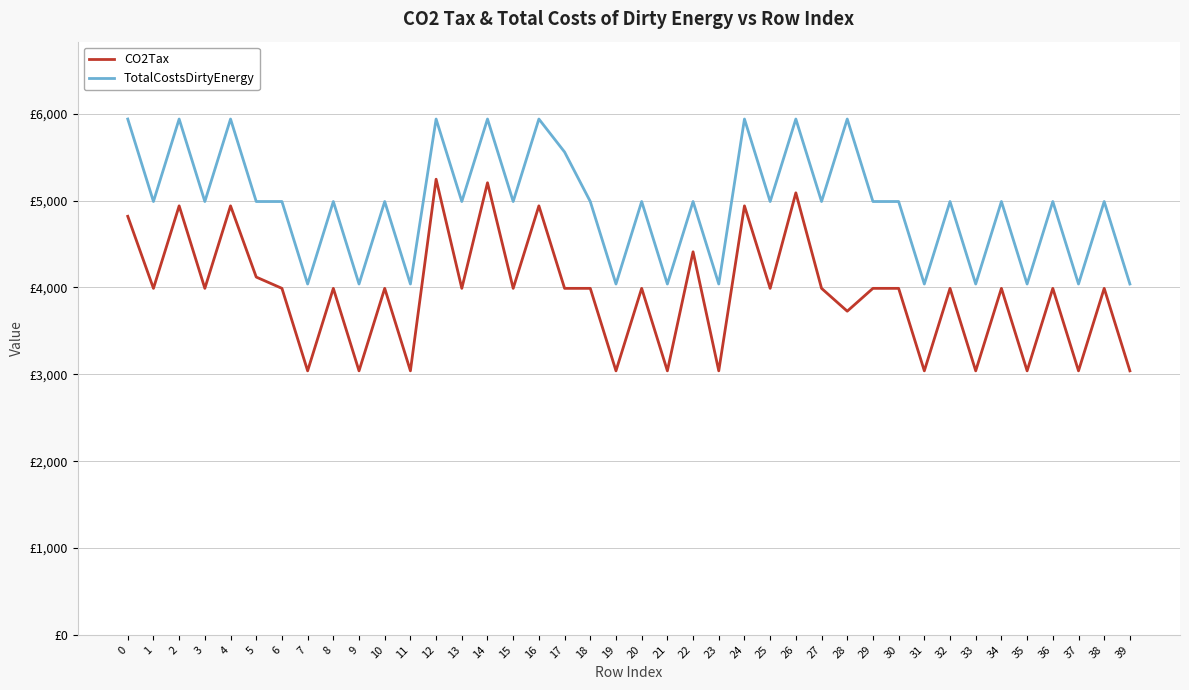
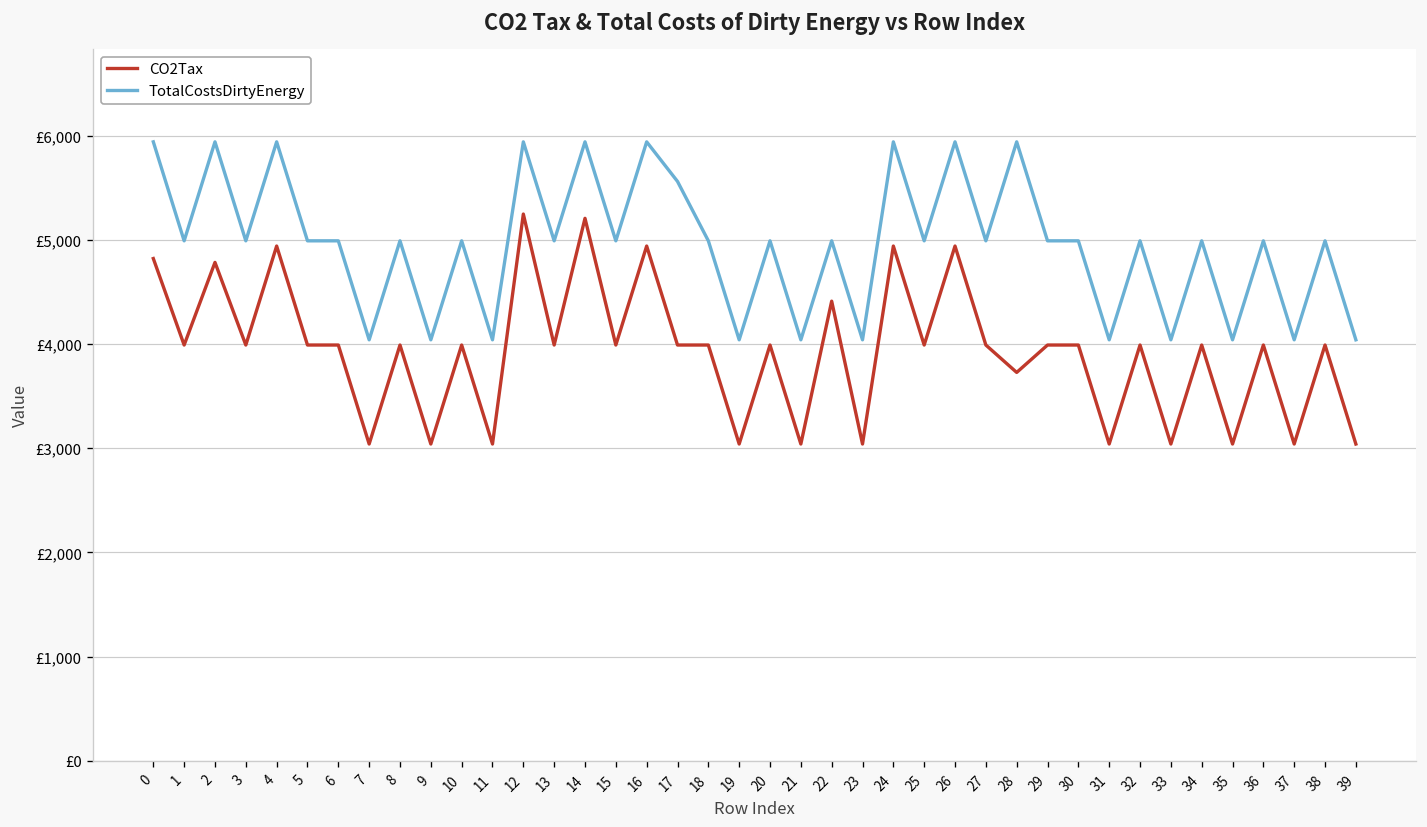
  {
    "CO2Tax": {
      "0": "£4,800",
      "1": "£4,000",
-     "2": "£4,900",
+     "2": "£4,800",
      "3": "£4,000",
      "4": "£4,900",
-     "5": "£4,100",
+     "5": "£4,000",
      "6": "£4,000",
      "7": "£3,000",
      "8": "£4,000",
      "9": "£3,000",
      "10": "£4,000",
      "11": "£3,000",
      "12": "£5,200",
      "13": "£4,000",
      "14": "£5,200",
      "15": "£4,000",
      "16": "£4,900",
      "17": "£4,000",
      "18": "£4,000",
      "19": "£3,000",
      "20": "£4,000",
      "21": "£3,000",
      "22": "£4,400",
      "23": "£3,000",
      "24": "£4,900",
      "25": "£4,000",
-     "26": "£5,100",
+     "26": "£4,900",
      "27": "£4,000",
      "28": "£3,700",
      "29": "£4,000",
      "30": "£4,000",
      "31": "£3,000",
      "32": "£4,000",
      "33": "£3,000",
      "34": "£4,000",
      "35": "£3,000",
      "36": "£4,000",
      "37": "£3,000",
      "38": "£4,000",
      "39": "£3,000"
    },
    "TotalCostsDirtyEnergy": {
      "0": "£5,900",
      "1": "£5,000",
      "2": "£5,900",
      "3": "£5,000",
      "4": "£5,900",
      "5": "£5,000",
      "6": "£5,000",
      "7": "£4,000",
      "8": "£5,000",
      "9": "£4,000",
      "10": "£5,000",
      "11": "£4,000",
      "12": "£5,900",
      "13": "£5,000",
      "14": "£5,900",
      "15": "£5,000",
      "16": "£5,900",
      "17": "£5,600",
      "18": "£5,000",
      "19": "£4,000",
      "20": "£5,000",
      "21": "£4,000",
      "22": "£5,000",
      "23": "£4,000",
      "24": "£5,900",
      "25": "£5,000",
      "26": "£5,900",
      "27": "£5,000",
      "28": "£5,900",
      "29": "£5,000",
      "30": "£5,000",
      "31": "£4,000",
      "32": "£5,000",
      "33": "£4,000",
      "34": "£5,000",
      "35": "£4,000",
      "36": "£5,000",
      "37": "£4,000",
      "38": "£5,000",
      "39": "£4,000"
    }
  }
